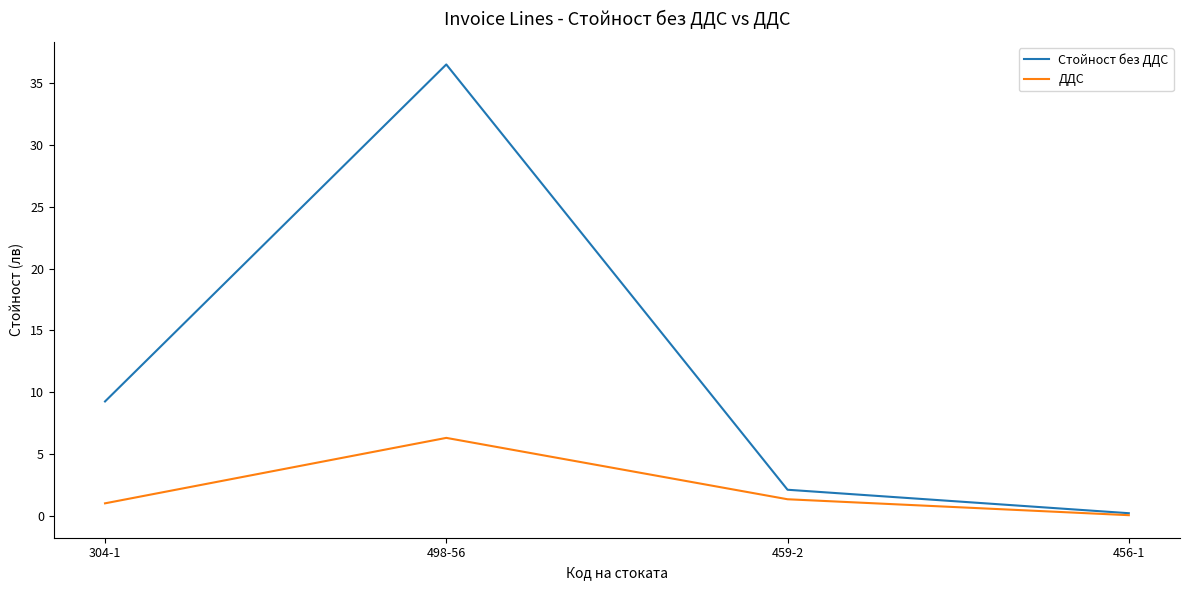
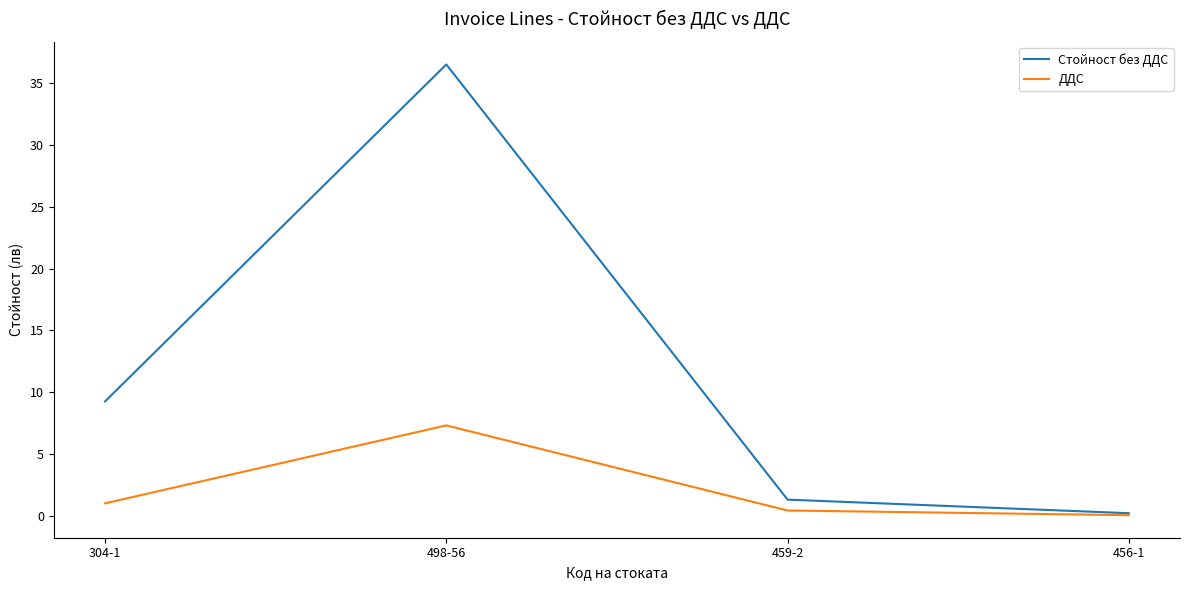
  {
    "Стойност без ДДС": {
      "304-1": 9.3,
      "498-56": 36.5,
-     "459-2": 2.1
+     "459-2": 1.3
    },
    "ДДС": {
      "304-1": 1.0,
-     "498-56": 6.3,
-     "459-2": 1.3
+     "498-56": 7.3,
+     "459-2": 0.4
    }
  }
